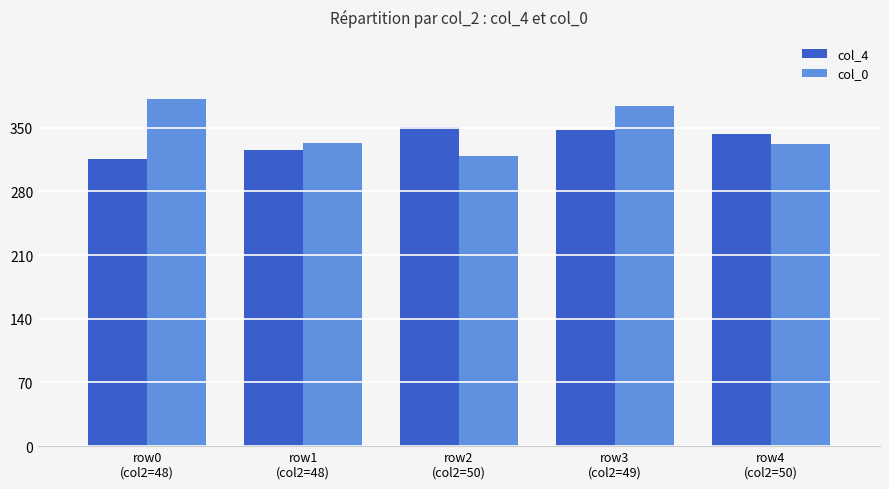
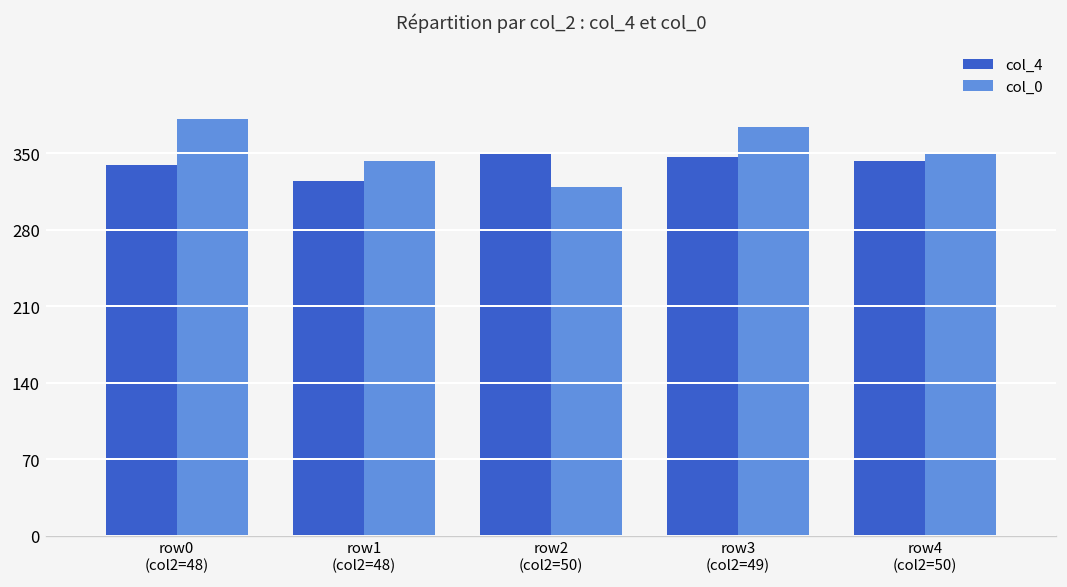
  {
    "col_4": {
-     "row0 (col2=48)": 320,
+     "row0 (col2=48)": 340,
      "row1 (col2=48)": 330,
      "row2 (col2=50)": 350,
      "row3 (col2=49)": 350,
      "row4 (col2=50)": 340
    },
    "col_0": {
      "row0 (col2=48)": 380,
-     "row1 (col2=48)": 330,
+     "row1 (col2=48)": 340,
      "row2 (col2=50)": 320,
      "row3 (col2=49)": 370,
-     "row4 (col2=50)": 330
+     "row4 (col2=50)": 350
    }
  }
